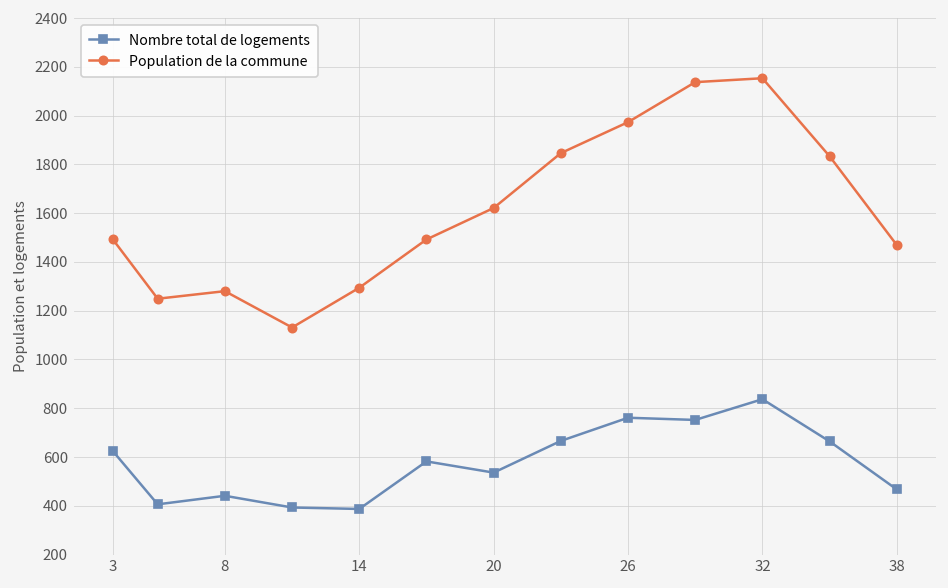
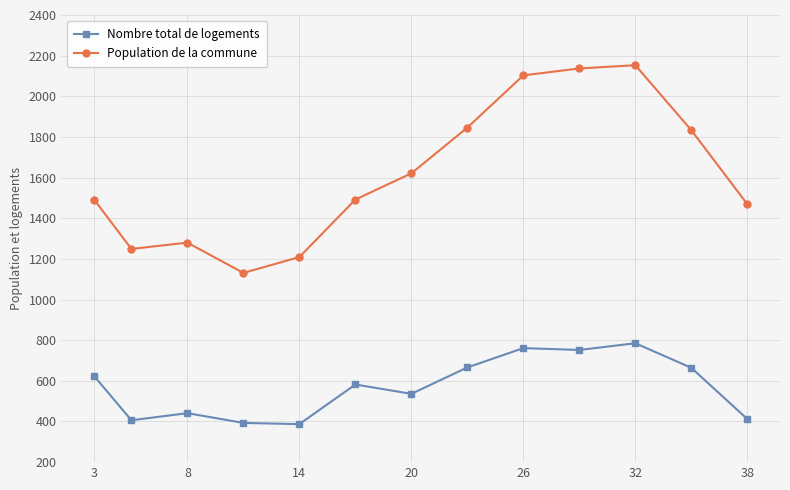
  {
    "Nombre total de logements": {
      "3": 620,
      "8": 440,
      "14": 390,
      "20": 540,
      "26": 760,
-     "32": 840,
-     "38": 470
+     "32": 790,
+     "38": 410
    },
    "Population de la commune": {
      "3": 1490,
      "8": 1280,
-     "14": 1290,
+     "14": 1210,
      "20": 1620,
-     "26": 1970,
+     "26": 2100,
      "32": 2150,
      "38": 1470
    }
  }
